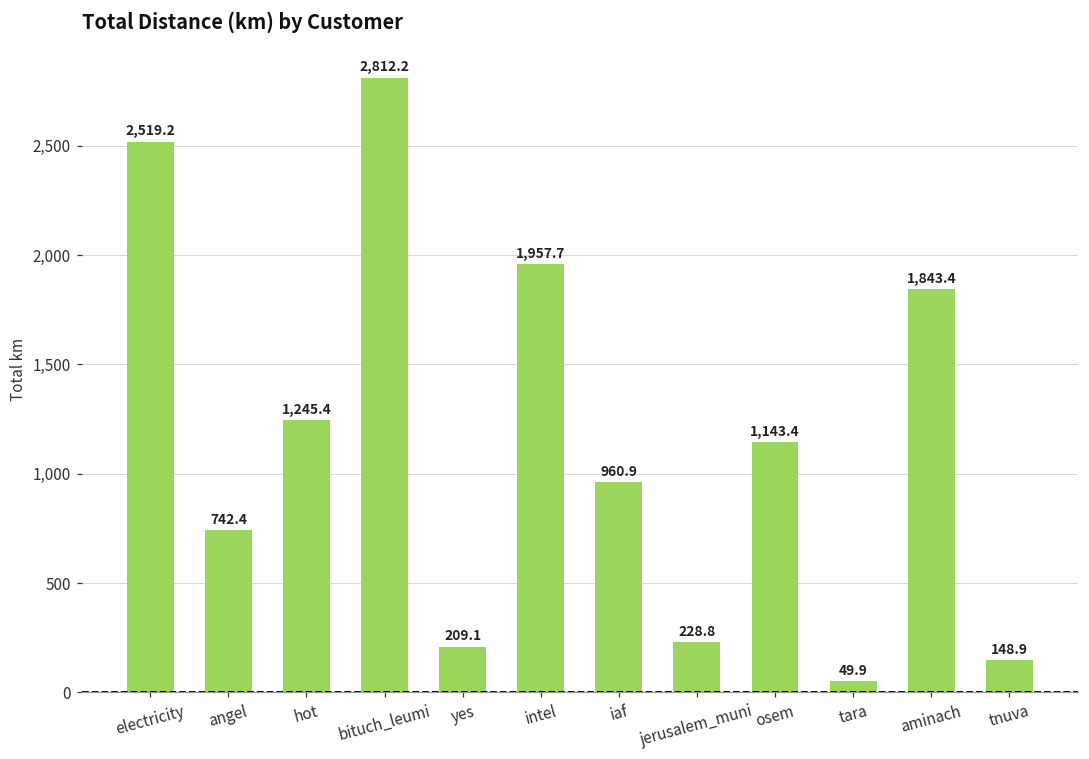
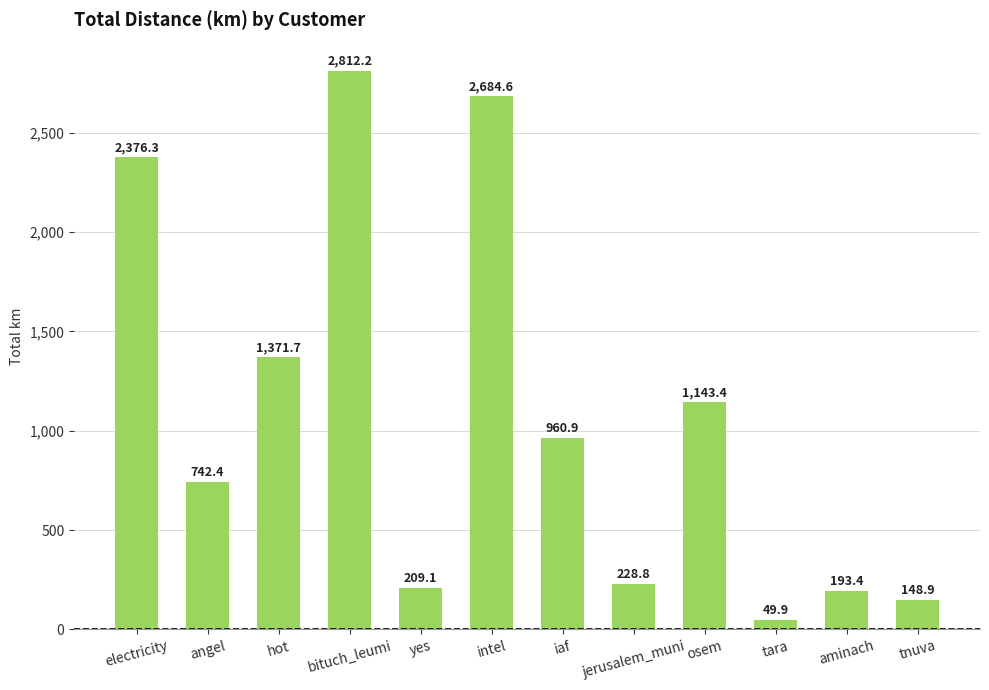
  {
-   "electricity": "2,519.2",
+   "electricity": "2,376.3",
    "angel": "742.4",
-   "hot": "1,245.4",
+   "hot": "1,371.7",
    "bituch_leumi": "2,812.2",
    "yes": "209.1",
-   "intel": "1,957.7",
+   "intel": "2,684.6",
    "iaf": "960.9",
    "jerusalem_muni": "228.8",
    "osem": "1,143.4",
    "tara": "49.9",
-   "aminach": "1,843.4",
+   "aminach": "193.4",
    "tnuva": "148.9"
  }
